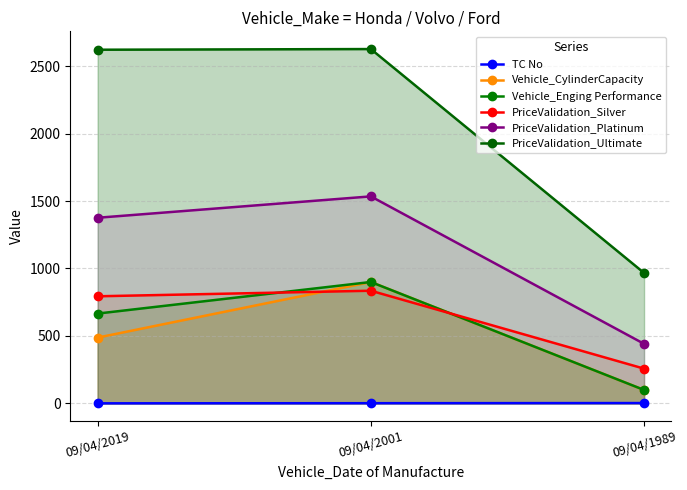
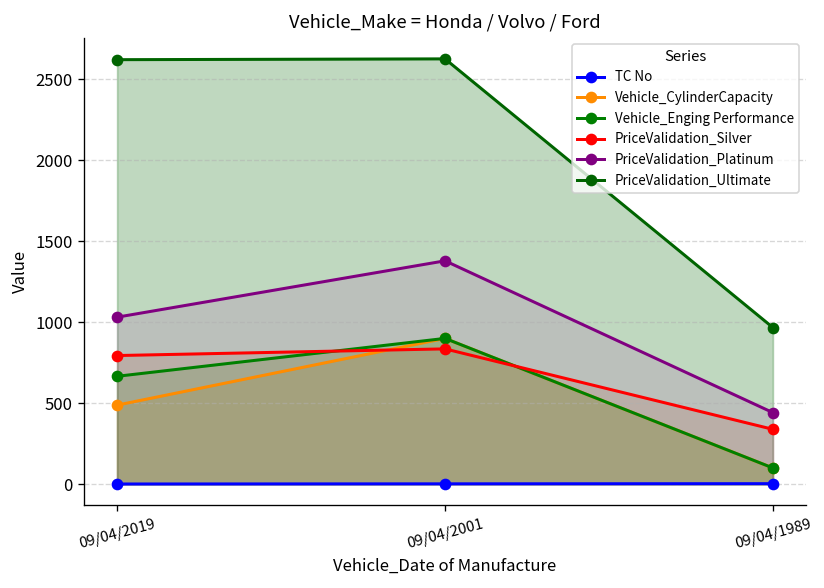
  {
    "TC No": {
      "09/04/2019": 0,
      "09/04/2001": 0,
      "09/04/1989": 0
    },
    "Vehicle_CylinderCapacity": {
      "09/04/2019": 490
    },
    "PriceValidation_Silver": {
      "09/04/2019": 790,
      "09/04/2001": 840,
-     "09/04/1989": 260
+     "09/04/1989": 340
    },
    "PriceValidation_Platinum": {
-     "09/04/2019": 1380,
-     "09/04/2001": 1530,
+     "09/04/2019": 1030,
+     "09/04/2001": 1380,
      "09/04/1989": 440
    }
  }
